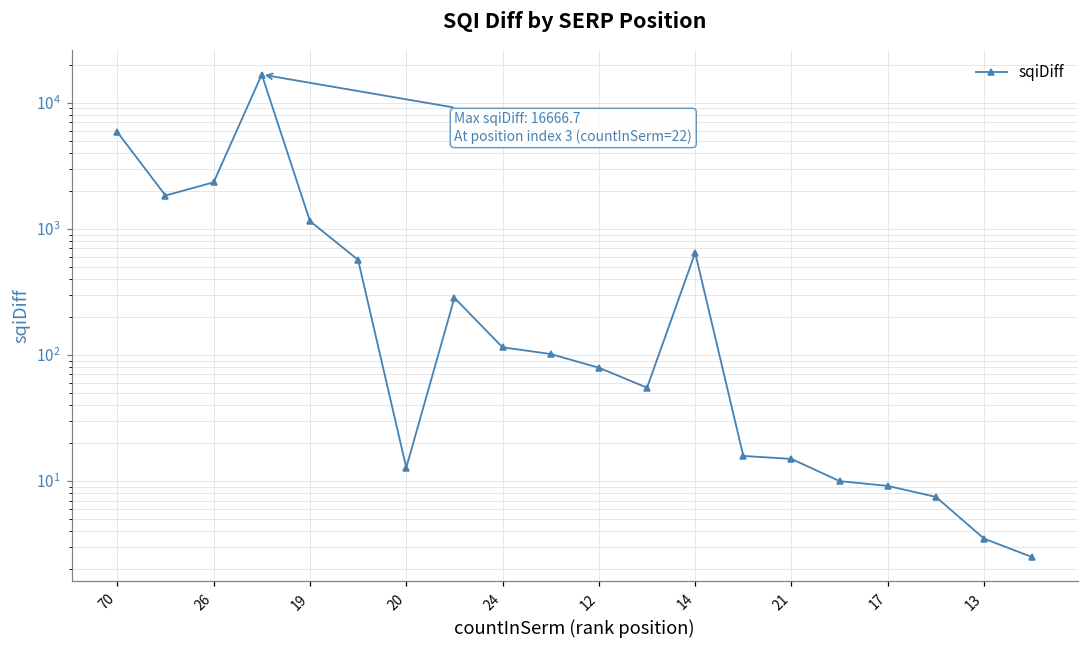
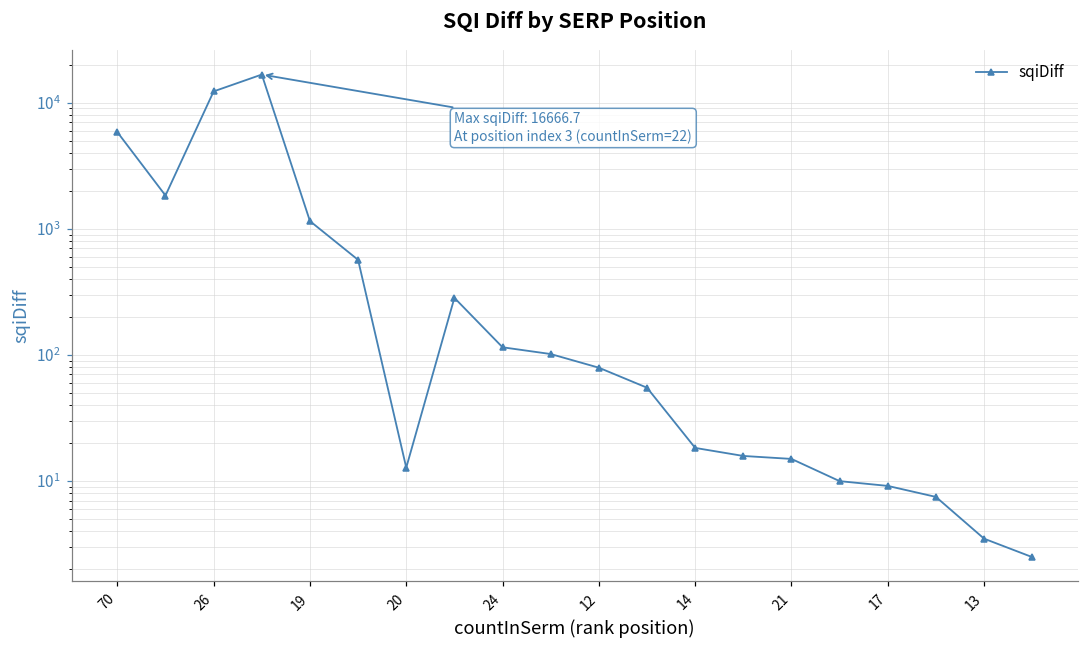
  {
    "70": 6000,
-   "26": 2300,
+   "26": 12000,
    "20": 13,
    "24": 120,
    "12": 80,
-   "14": 600,
+   "14": 18,
    "21": 15
  }
